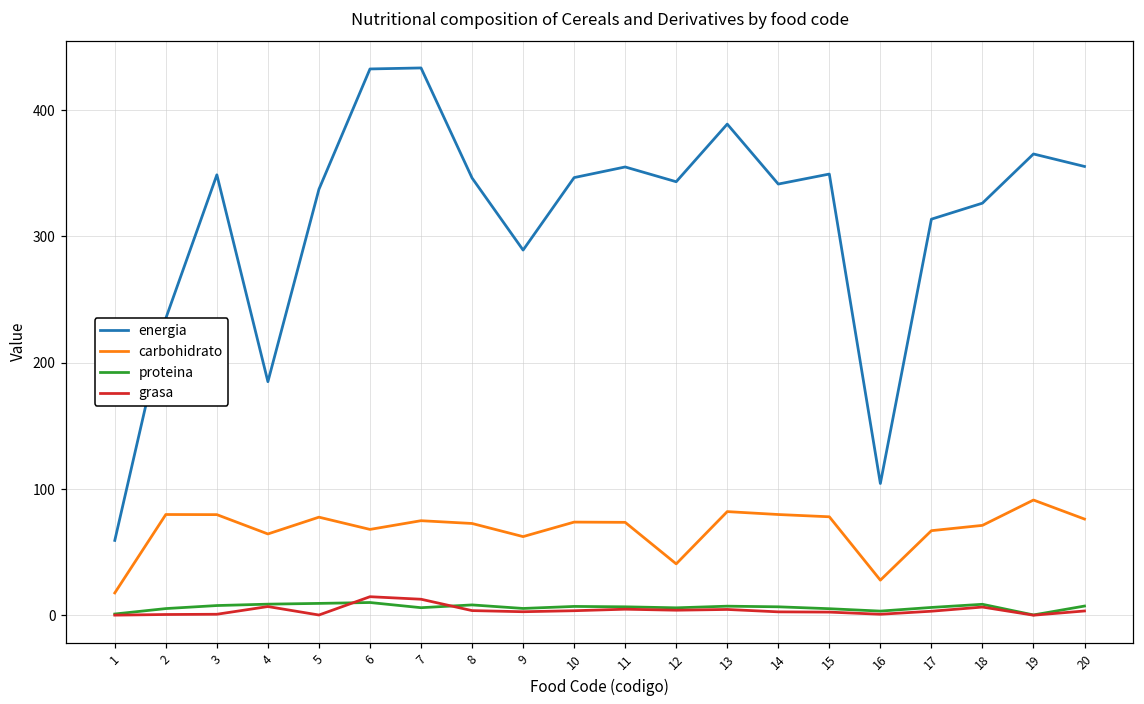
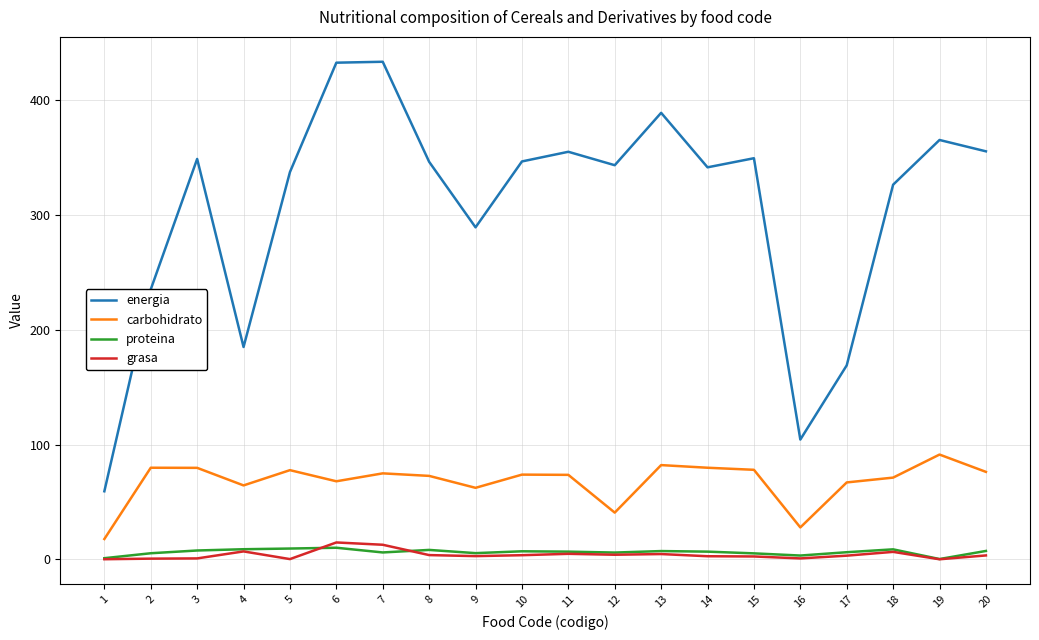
  {
    "energia": {
      "1": 59,
      "3": 349,
      "4": 185,
      "5": 337,
      "6": 433,
      "7": 434,
      "8": 346,
      "9": 289,
      "10": 347,
      "11": 355,
      "12": 343,
      "13": 389,
      "14": 342,
      "15": 349,
      "16": 104,
-     "17": 314,
+     "17": 169,
      "18": 326,
      "19": 365,
      "20": 355
    },
    "carbohidrato": {
      "1": 18,
      "2": 80,
      "3": 80,
      "4": 64,
      "5": 78,
      "6": 68,
      "7": 75,
      "8": 73,
      "9": 62,
      "10": 74,
      "11": 74,
      "12": 41,
      "13": 82,
      "14": 80,
      "15": 78,
      "16": 28,
      "17": 67,
      "18": 71,
      "19": 91,
      "20": 76
    },
    "proteina": {
      "2": 5,
      "3": 8,
      "5": 9,
      "6": 10,
      "7": 6,
      "8": 8,
      "9": 5,
      "10": 7,
      "13": 7,
      "14": 7,
      "15": 5,
      "16": 3,
      "17": 6,
      "18": 9,
      "20": 7
    },
    "grasa": {
      "2": 1,
      "3": 1,
      "5": 0,
      "6": 15,
      "7": 13,
      "8": 4,
      "9": 3,
      "10": 4,
      "13": 5,
      "14": 3,
      "15": 3,
      "16": 1,
      "17": 3,
      "18": 7,
      "20": 3
    }
  }
